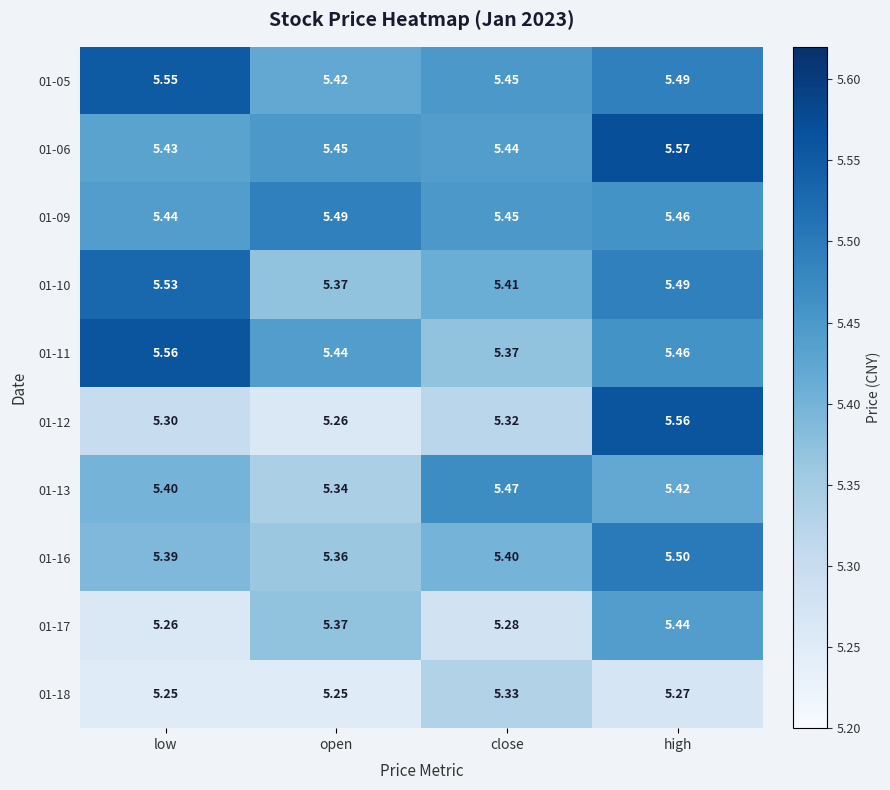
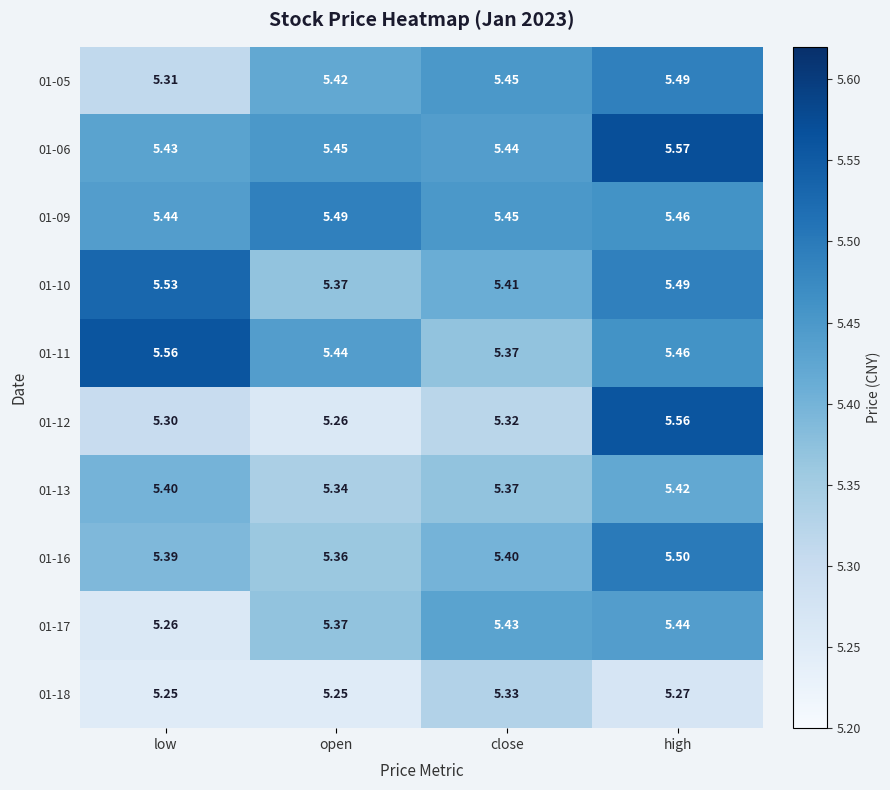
  {
    "01-05": {
-     "low": 5.55,
+     "low": 5.31,
      "open": 5.42,
      "close": 5.45,
      "high": 5.49
    },
    "01-06": {
      "low": 5.43,
      "open": 5.45,
      "close": 5.44,
      "high": 5.57
    },
    "01-09": {
      "low": 5.44,
      "open": 5.49,
      "close": 5.45,
      "high": 5.46
    },
    "01-10": {
      "low": 5.53,
      "open": 5.37,
      "close": 5.41,
      "high": 5.49
    },
    "01-11": {
      "low": 5.56,
      "open": 5.44,
      "close": 5.37,
      "high": 5.46
    },
    "01-12": {
      "low": 5.30,
      "open": 5.26,
      "close": 5.32,
      "high": 5.56
    },
    "01-13": {
      "low": 5.40,
      "open": 5.34,
-     "close": 5.47,
+     "close": 5.37,
      "high": 5.42
    },
    "01-16": {
      "low": 5.39,
      "open": 5.36,
      "close": 5.40,
      "high": 5.50
    },
    "01-17": {
      "low": 5.26,
      "open": 5.37,
-     "close": 5.28,
+     "close": 5.43,
      "high": 5.44
    },
    "01-18": {
      "low": 5.25,
      "open": 5.25,
      "close": 5.33,
      "high": 5.27
    }
  }
